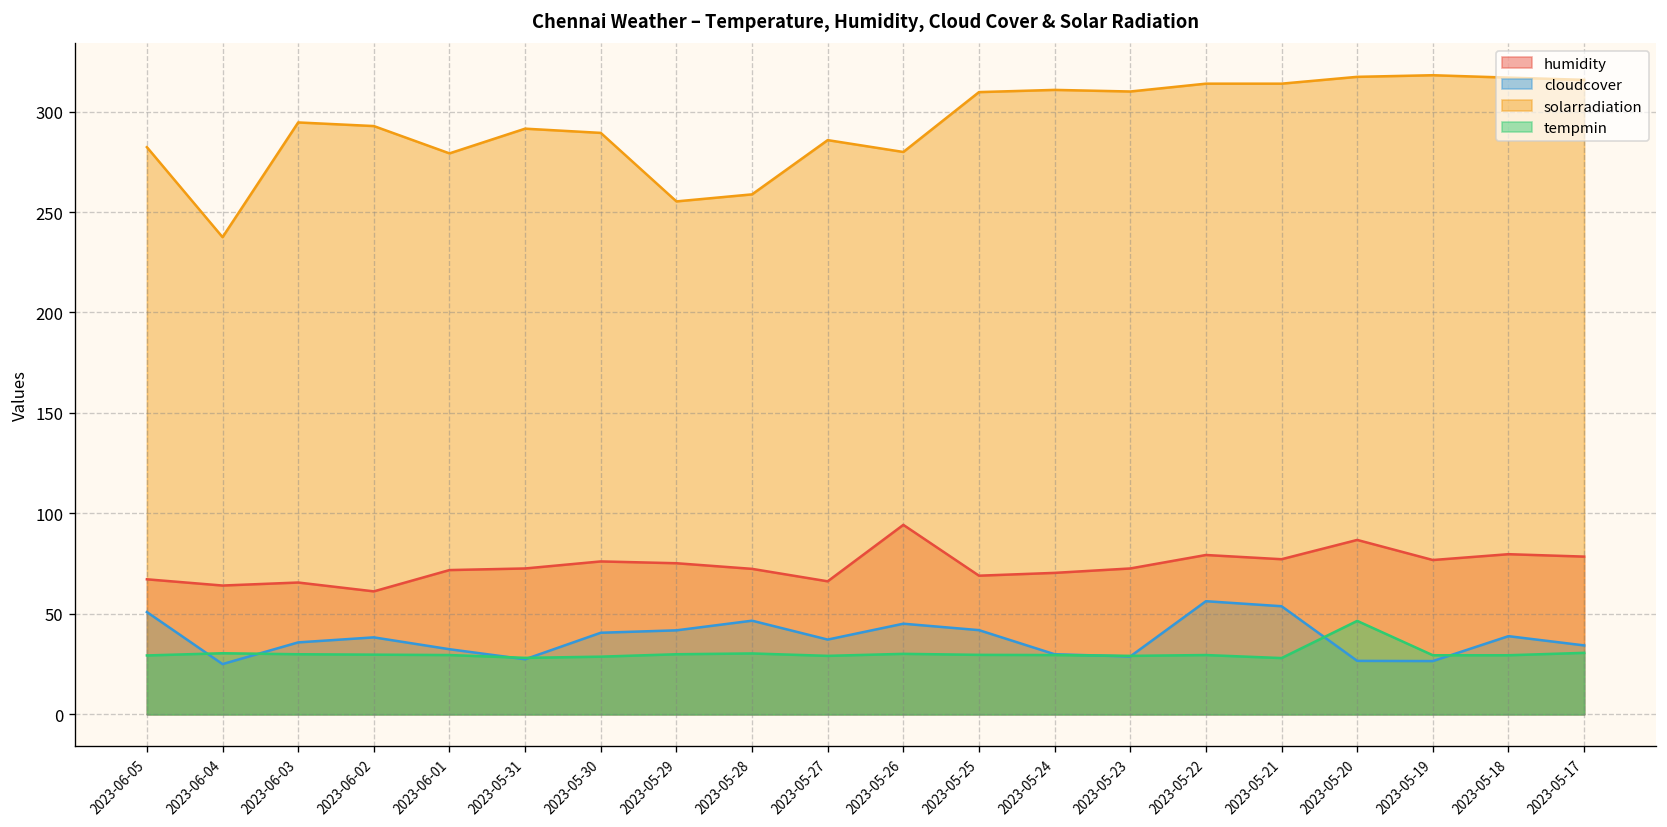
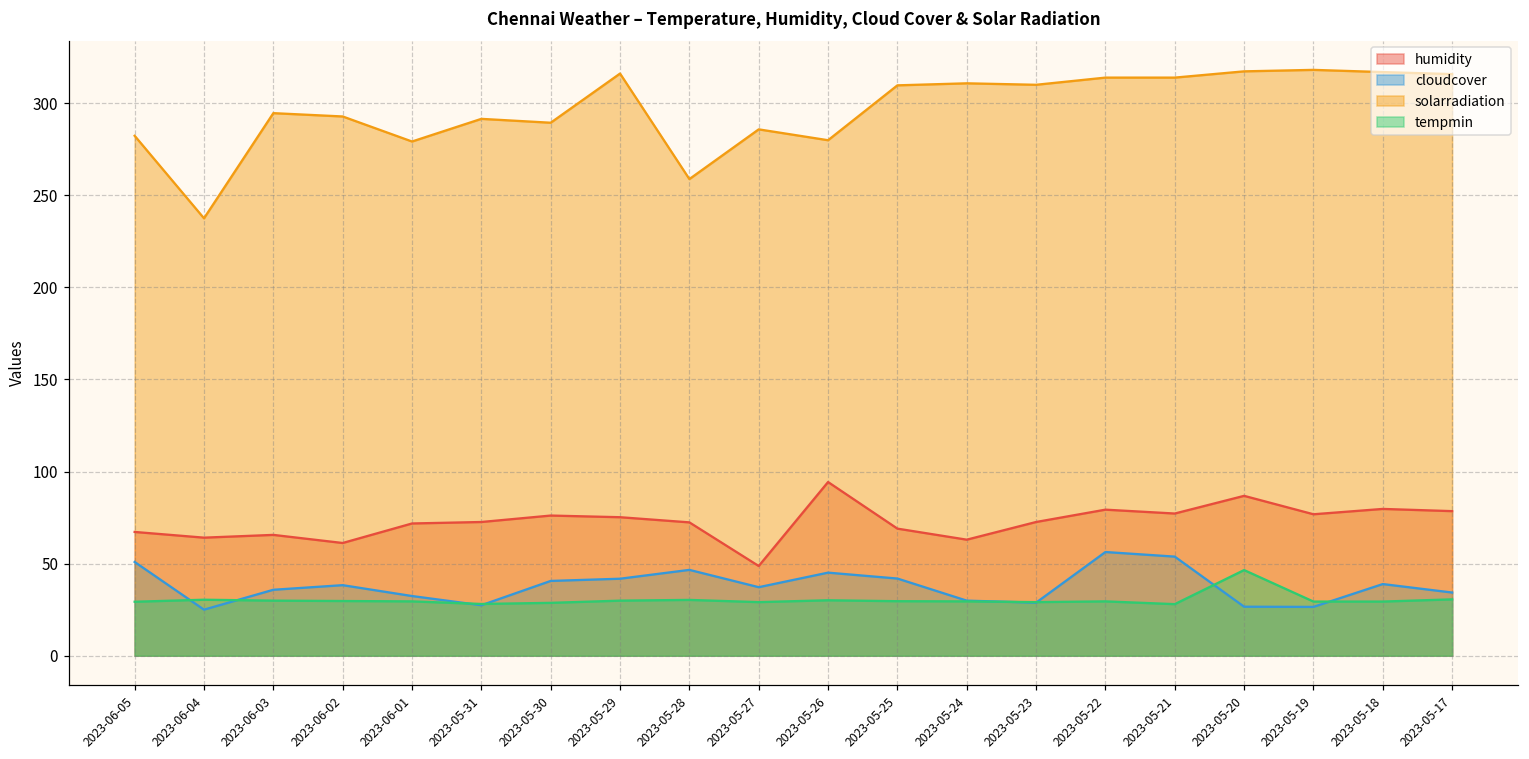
  {
    "humidity": {
      "2023-06-05": 67,
      "2023-06-04": 64,
      "2023-06-03": 66,
      "2023-06-02": 61,
      "2023-06-01": 72,
      "2023-05-31": 73,
      "2023-05-30": 76,
      "2023-05-29": 75,
      "2023-05-28": 72,
-     "2023-05-27": 66,
+     "2023-05-27": 49,
      "2023-05-26": 94,
      "2023-05-25": 69,
-     "2023-05-24": 70,
+     "2023-05-24": 63,
      "2023-05-23": 73,
      "2023-05-22": 79,
      "2023-05-21": 77,
      "2023-05-20": 87,
      "2023-05-19": 77,
      "2023-05-18": 80,
      "2023-05-17": 79
    },
    "cloudcover": {
      "2023-06-05": 51,
      "2023-06-04": 25,
      "2023-06-03": 36,
      "2023-06-02": 38,
      "2023-06-01": 32,
      "2023-05-30": 41,
      "2023-05-29": 42,
      "2023-05-28": 47,
      "2023-05-27": 37,
      "2023-05-26": 45,
      "2023-05-25": 42,
      "2023-05-22": 56,
      "2023-05-21": 54,
      "2023-05-20": 27,
      "2023-05-19": 27,
      "2023-05-18": 39,
      "2023-05-17": 34
    },
    "solarradiation": {
      "2023-06-05": 282,
      "2023-06-04": 238,
      "2023-06-03": 295,
      "2023-06-02": 293,
      "2023-06-01": 279,
      "2023-05-31": 292,
      "2023-05-30": 289,
-     "2023-05-29": 255,
+     "2023-05-29": 316,
      "2023-05-28": 259,
      "2023-05-27": 286,
      "2023-05-26": 280,
      "2023-05-25": 310,
      "2023-05-24": 311,
      "2023-05-23": 310,
      "2023-05-22": 314,
      "2023-05-21": 314,
      "2023-05-20": 317,
      "2023-05-19": 318
    },
    "tempmin": {
      "2023-06-05": 29,
      "2023-06-04": 30,
      "2023-06-03": 30,
      "2023-06-02": 30,
      "2023-06-01": 30,
      "2023-05-30": 29,
      "2023-05-29": 30,
      "2023-05-28": 30,
      "2023-05-27": 29,
      "2023-05-26": 30,
      "2023-05-25": 30,
      "2023-05-22": 30,
      "2023-05-21": 28,
      "2023-05-20": 47,
      "2023-05-19": 29,
      "2023-05-18": 29,
      "2023-05-17": 31
    }
  }
